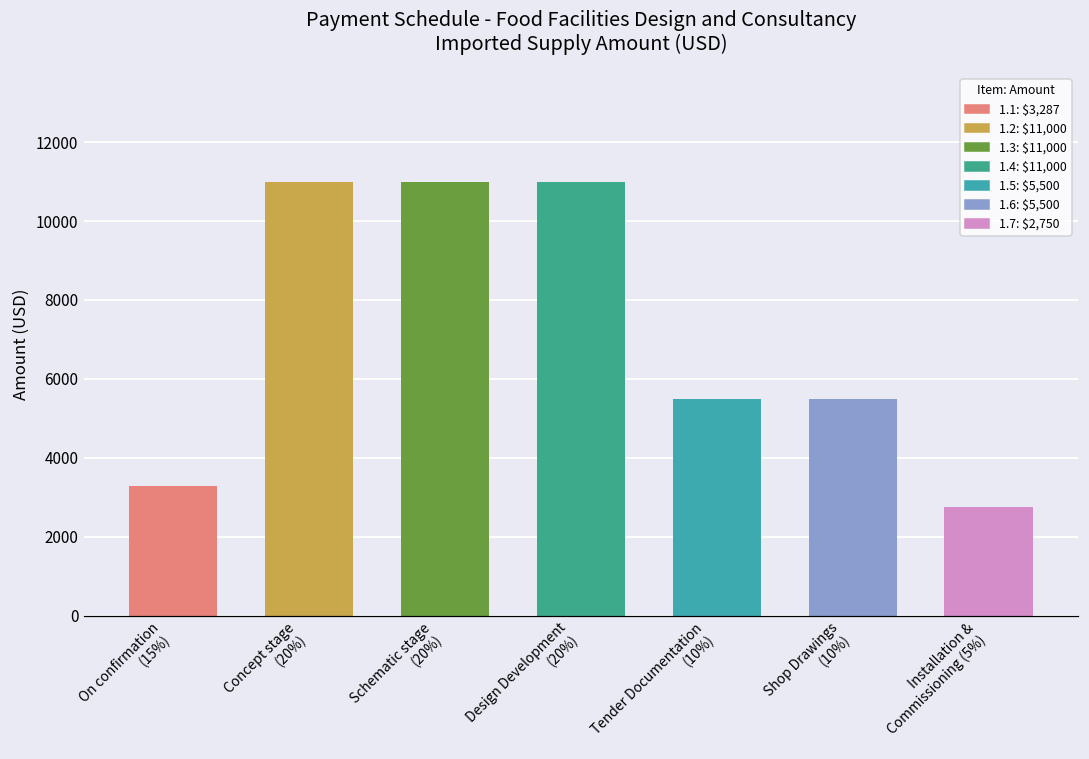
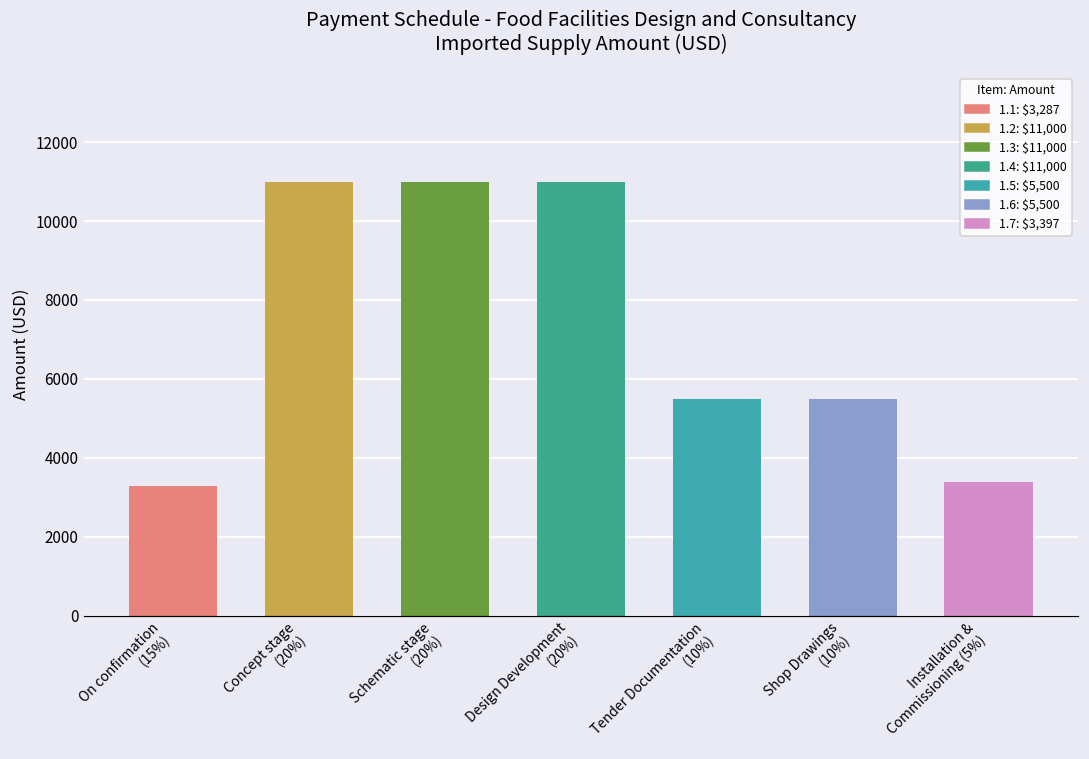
  {
    "On confirmation (15%)": 3300,
    "Concept stage (20%)": 11000,
    "Schematic stage (20%)": 11000,
    "Design Development (20%)": 11000,
    "Tender Documentation (10%)": 5500,
    "Shop Drawings (10%)": 5500,
-   "Installation & Commissioning (5%)": 2800
+   "Installation & Commissioning (5%)": 3400
  }
